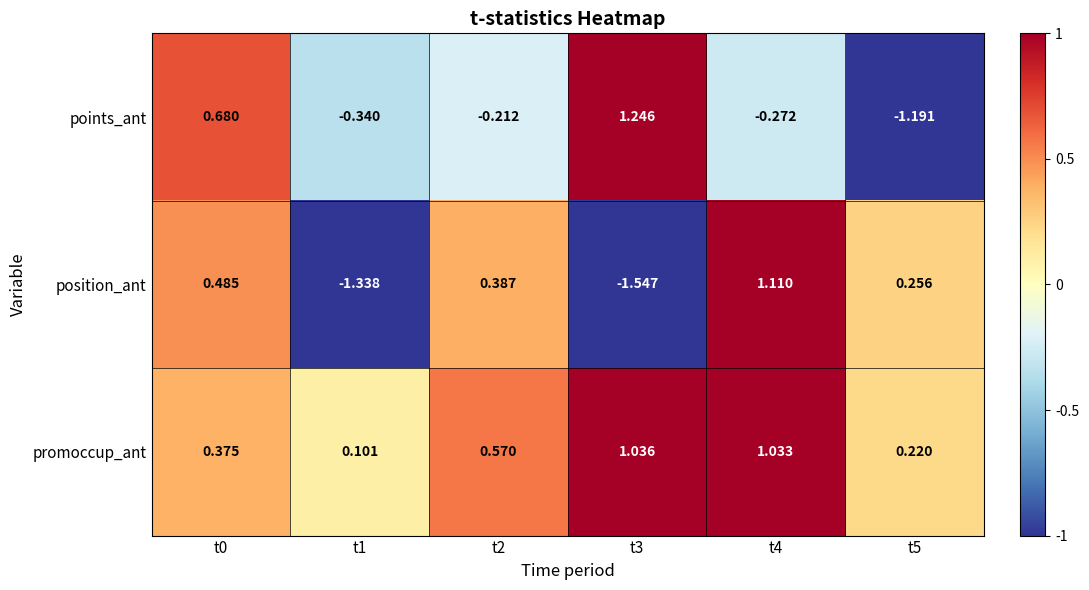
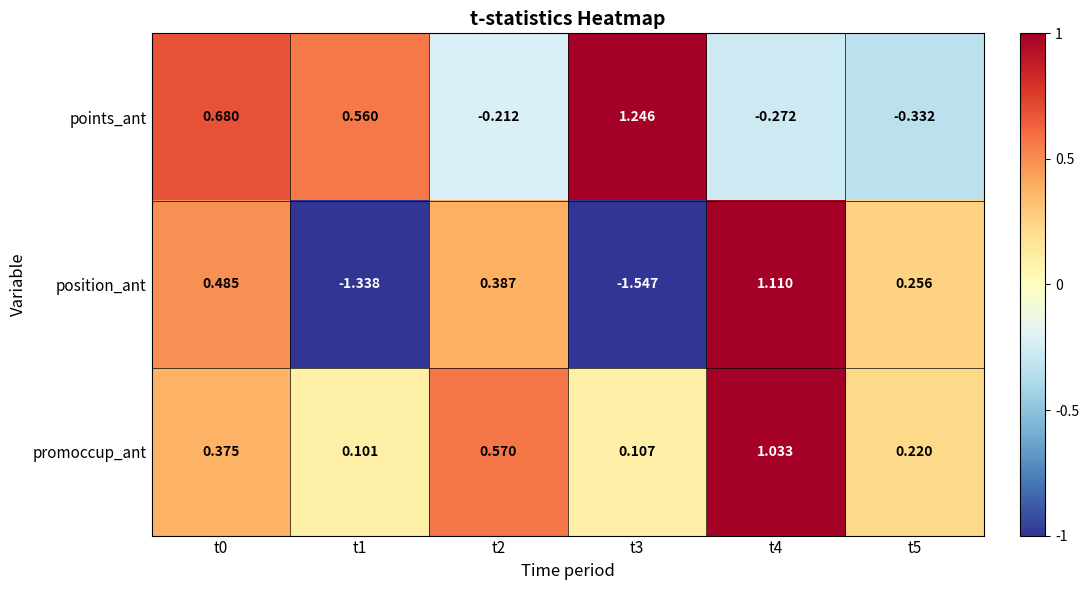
  {
    "points_ant": {
      "t0": 0.680,
-     "t1": -0.340,
+     "t1": 0.560,
      "t2": -0.212,
      "t3": 1.246,
      "t4": -0.272,
-     "t5": -1.191
+     "t5": -0.332
    },
    "position_ant": {
      "t0": 0.485,
      "t1": -1.338,
      "t2": 0.387,
      "t3": -1.547,
      "t4": 1.110,
      "t5": 0.256
    },
    "promoccup_ant": {
      "t0": 0.375,
      "t1": 0.101,
      "t2": 0.570,
-     "t3": 1.036,
+     "t3": 0.107,
      "t4": 1.033,
      "t5": 0.220
    }
  }
